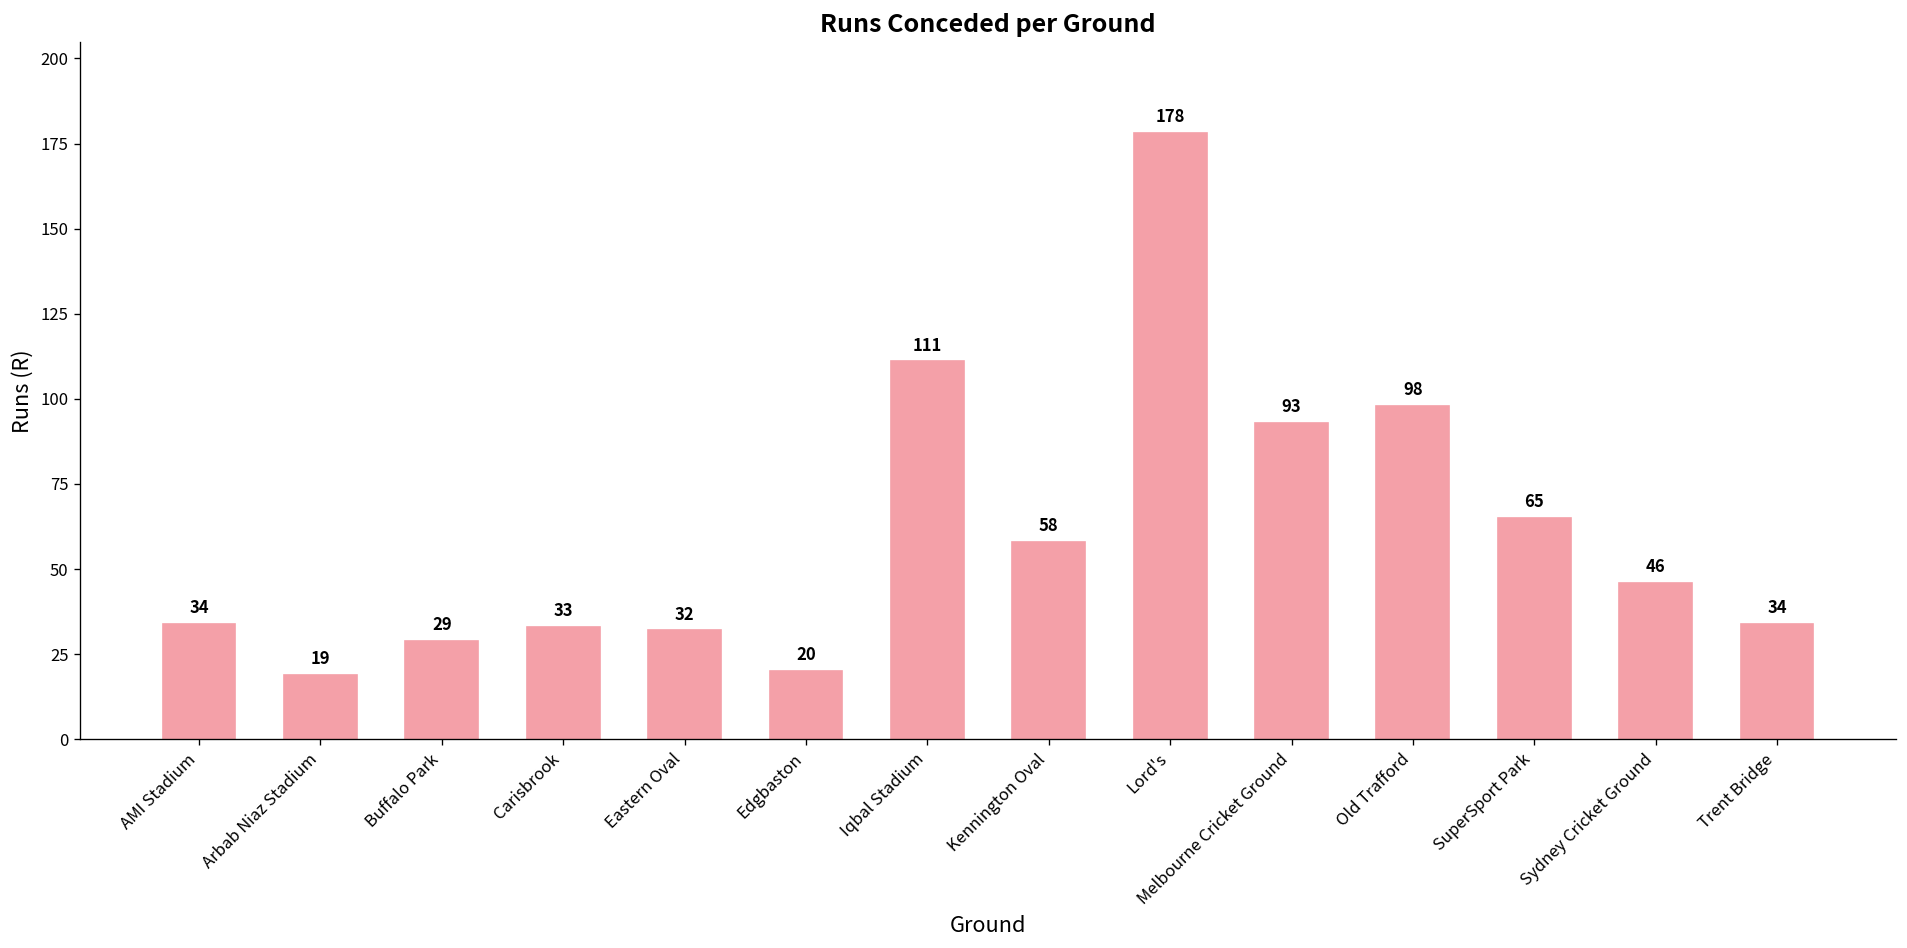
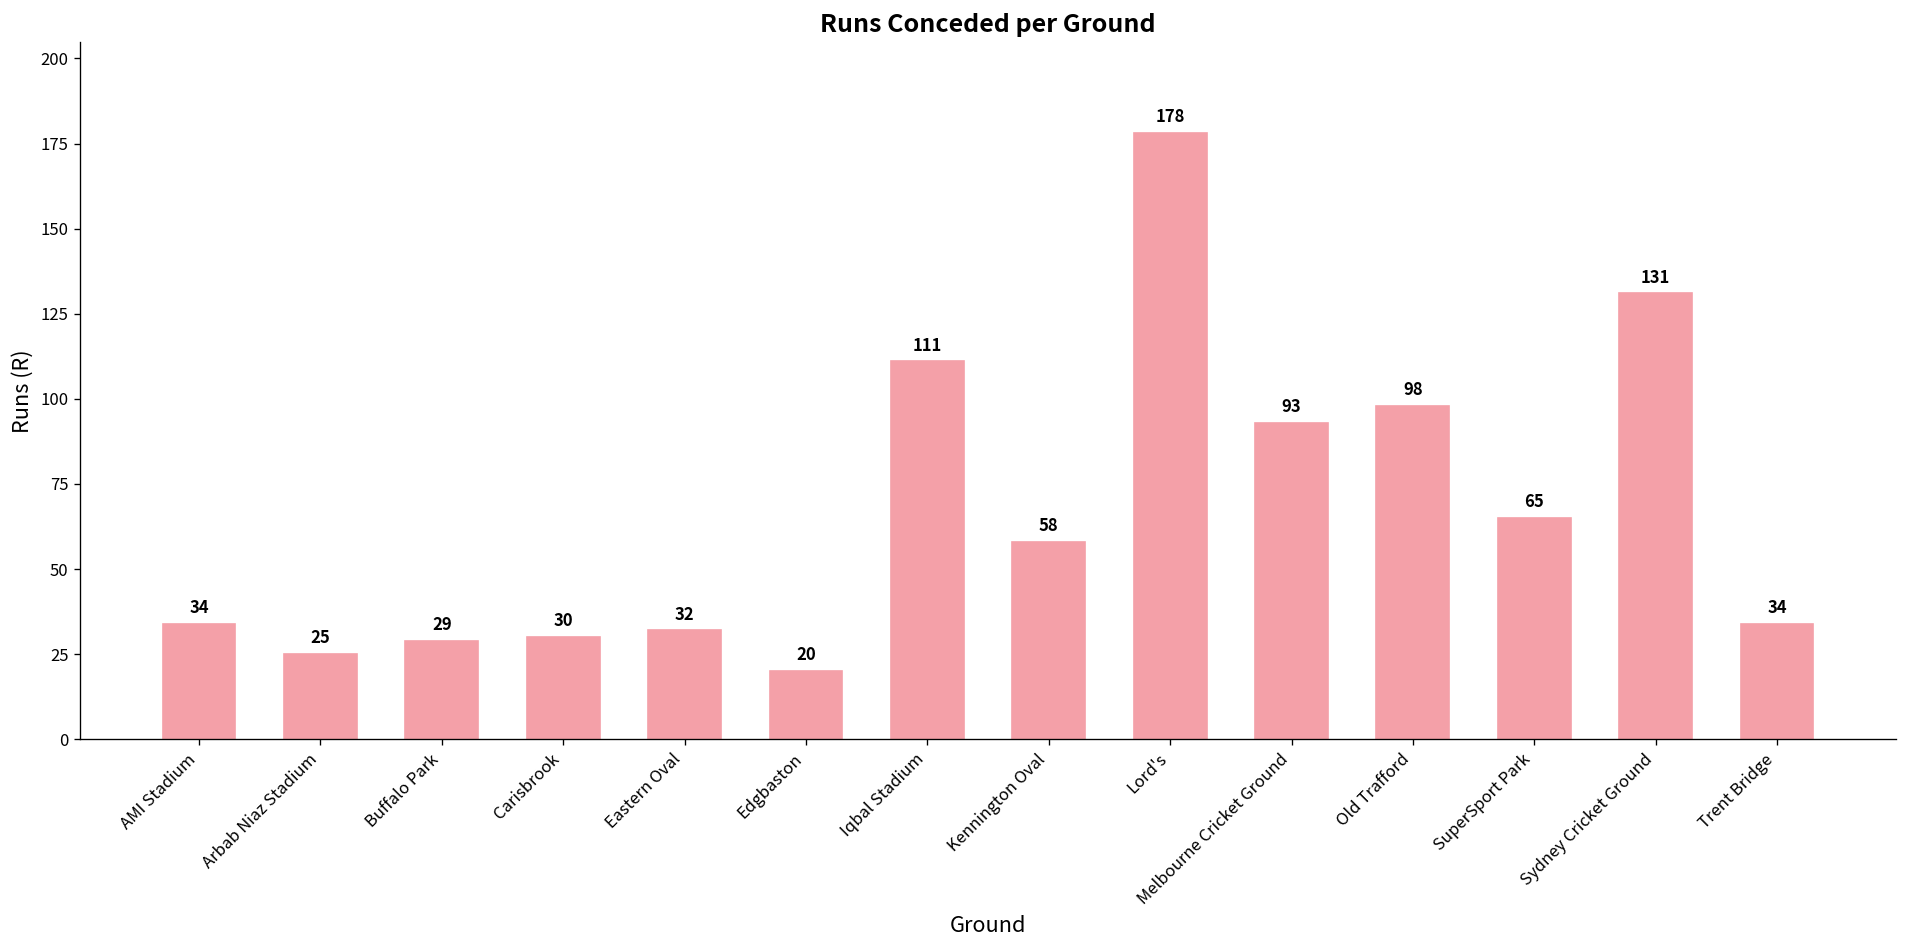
  {
    "AMI Stadium": 34,
-   "Arbab Niaz Stadium": 19,
+   "Arbab Niaz Stadium": 25,
    "Buffalo Park": 29,
-   "Carisbrook": 33,
+   "Carisbrook": 30,
    "Eastern Oval": 32,
    "Edgbaston": 20,
    "Iqbal Stadium": 111,
    "Kennington Oval": 58,
    "Lord's": 178,
    "Melbourne Cricket Ground": 93,
    "Old Trafford": 98,
    "SuperSport Park": 65,
-   "Sydney Cricket Ground": 46,
+   "Sydney Cricket Ground": 131,
    "Trent Bridge": 34
  }
